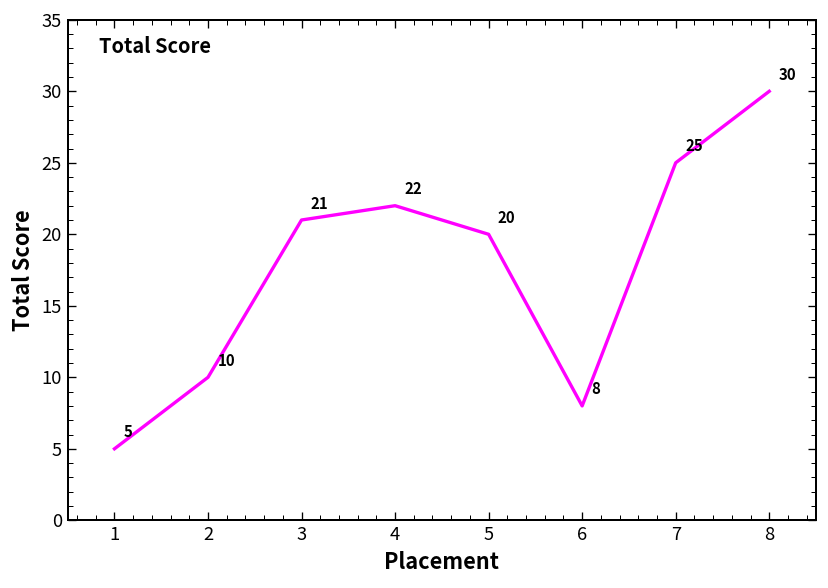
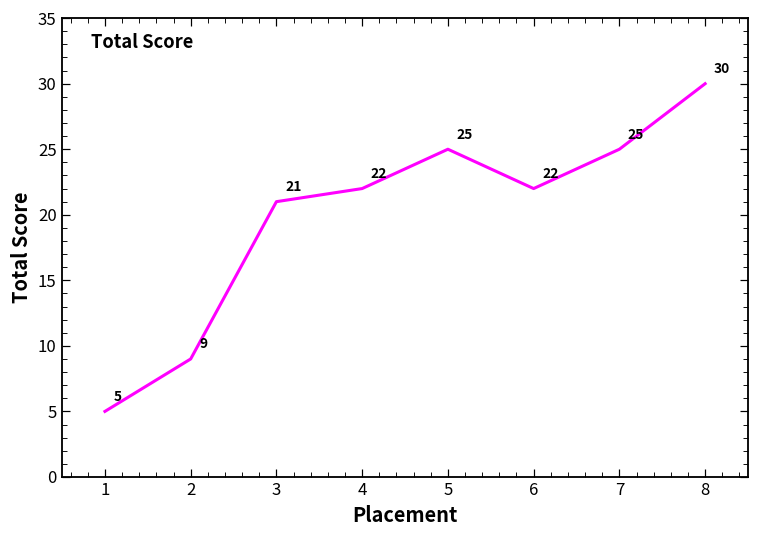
  {
    "1": 5,
-   "2": 10,
+   "2": 9,
    "3": 21,
    "4": 22,
-   "5": 20,
-   "6": 8,
+   "5": 25,
+   "6": 22,
    "7": 25,
    "8": 30
  }
